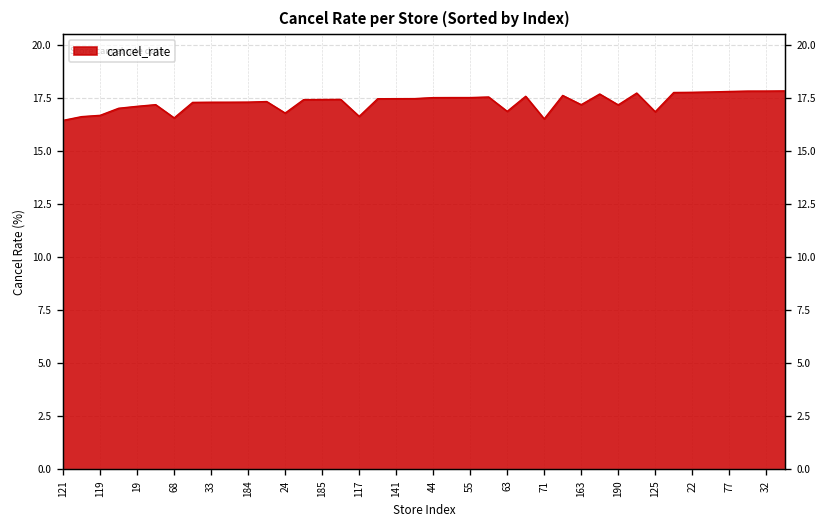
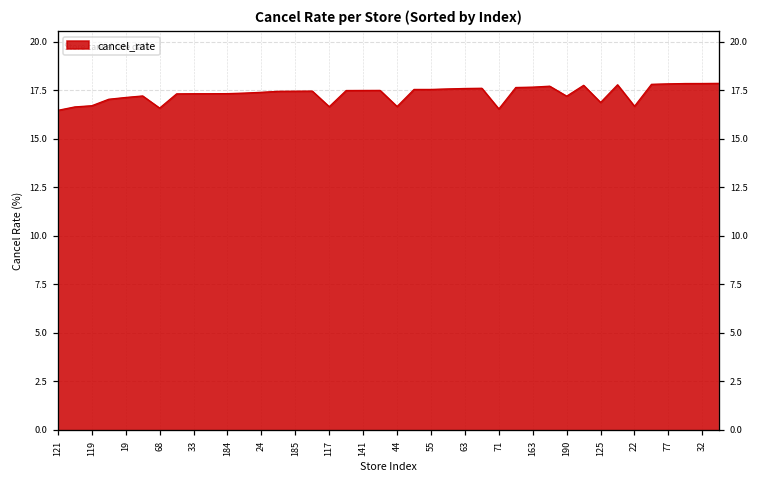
  {
    "121": 16.5,
    "119": 16.7,
    "19": 17.1,
    "68": 16.6,
    "33": 17.3,
    "184": 17.3,
-   "24": 16.8,
+   "24": 17.4,
    "185": 17.5,
    "117": 16.7,
    "141": 17.5,
-   "44": 17.5,
+   "44": 16.7,
    "55": 17.5,
-   "63": 16.9,
+   "63": 17.6,
    "71": 16.5,
-   "163": 17.2,
+   "163": 17.7,
    "190": 17.2,
    "125": 16.9,
-   "22": 17.8,
+   "22": 16.7,
    "77": 17.8,
    "32": 17.8
  }
